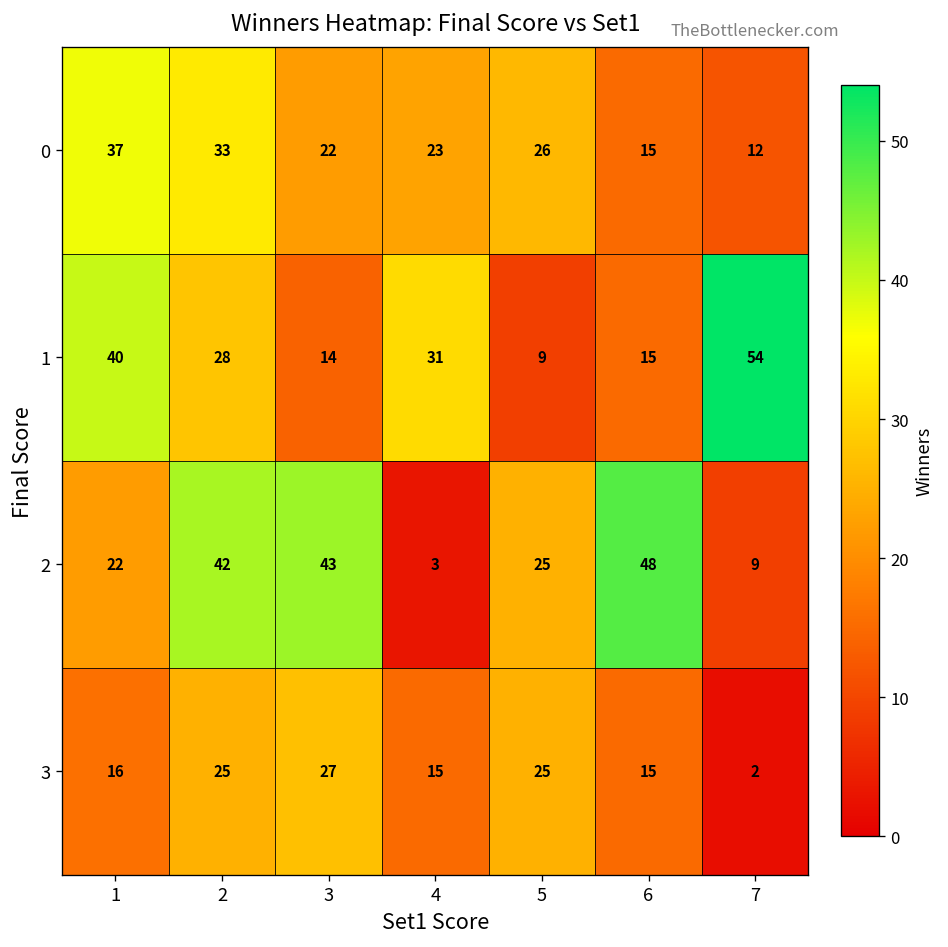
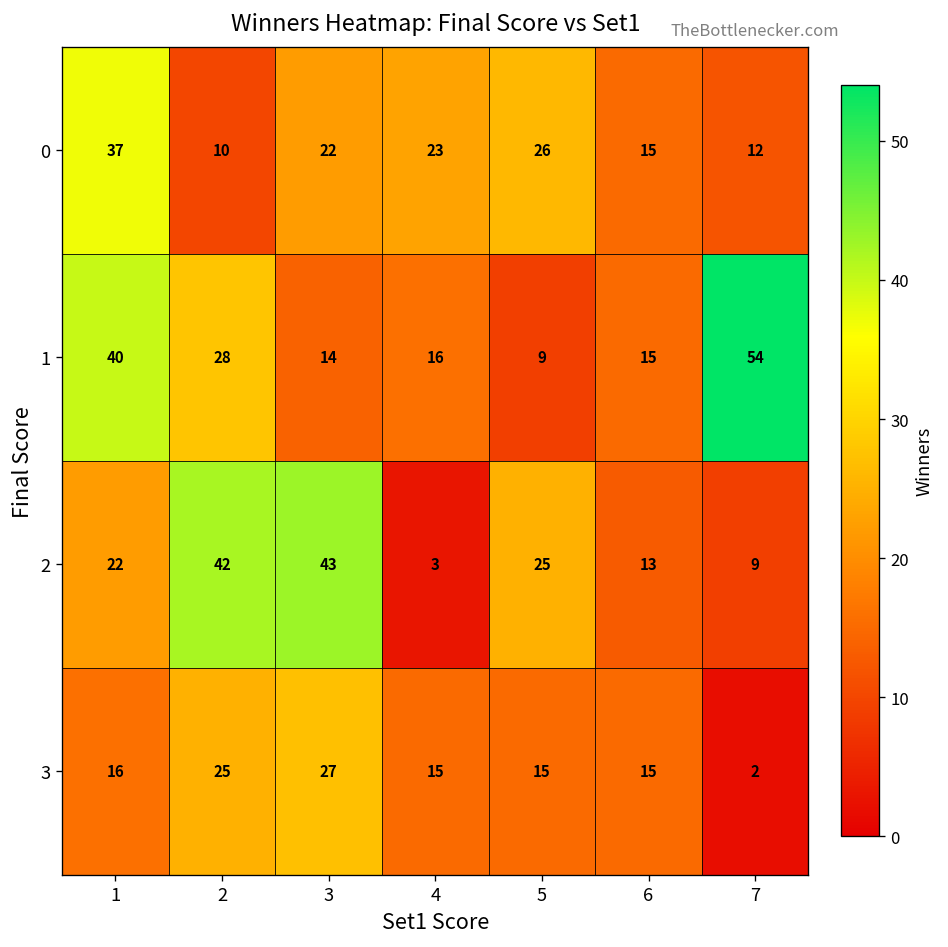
  {
    "0": {
      "1": 37,
-     "2": 33,
+     "2": 10,
      "3": 22,
      "4": 23,
      "5": 26,
      "6": 15,
      "7": 12
    },
    "1": {
      "1": 40,
      "2": 28,
      "3": 14,
-     "4": 31,
+     "4": 16,
      "5": 9,
      "6": 15,
      "7": 54
    },
    "2": {
      "1": 22,
      "2": 42,
      "3": 43,
      "4": 3,
      "5": 25,
-     "6": 48,
+     "6": 13,
      "7": 9
    },
    "3": {
      "1": 16,
      "2": 25,
      "3": 27,
      "4": 15,
-     "5": 25,
+     "5": 15,
      "6": 15,
      "7": 2
    }
  }
